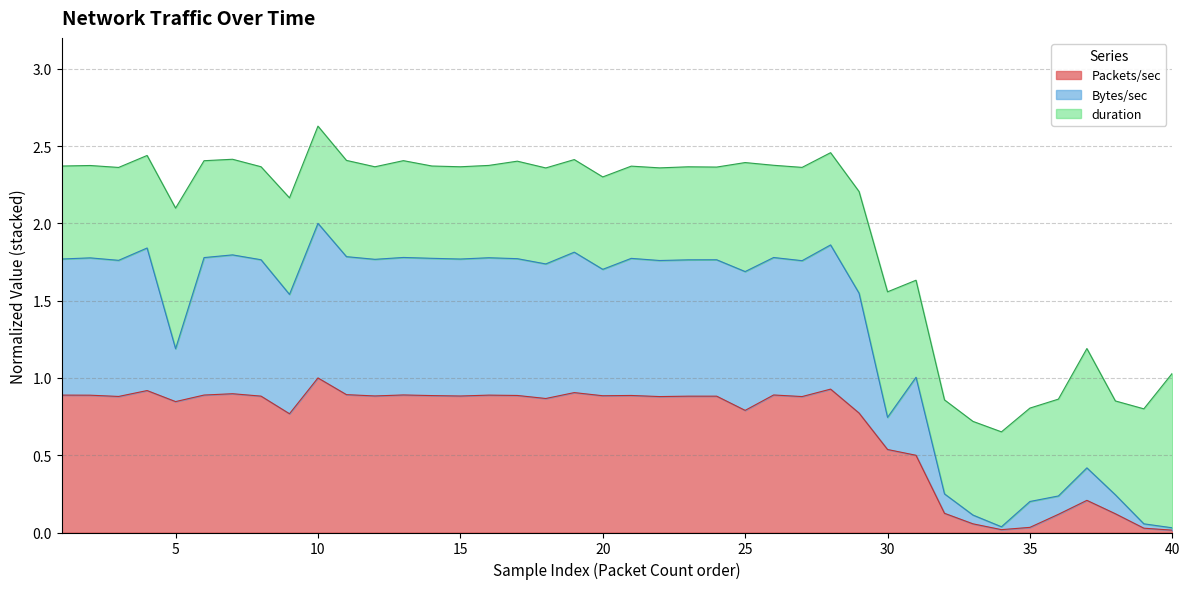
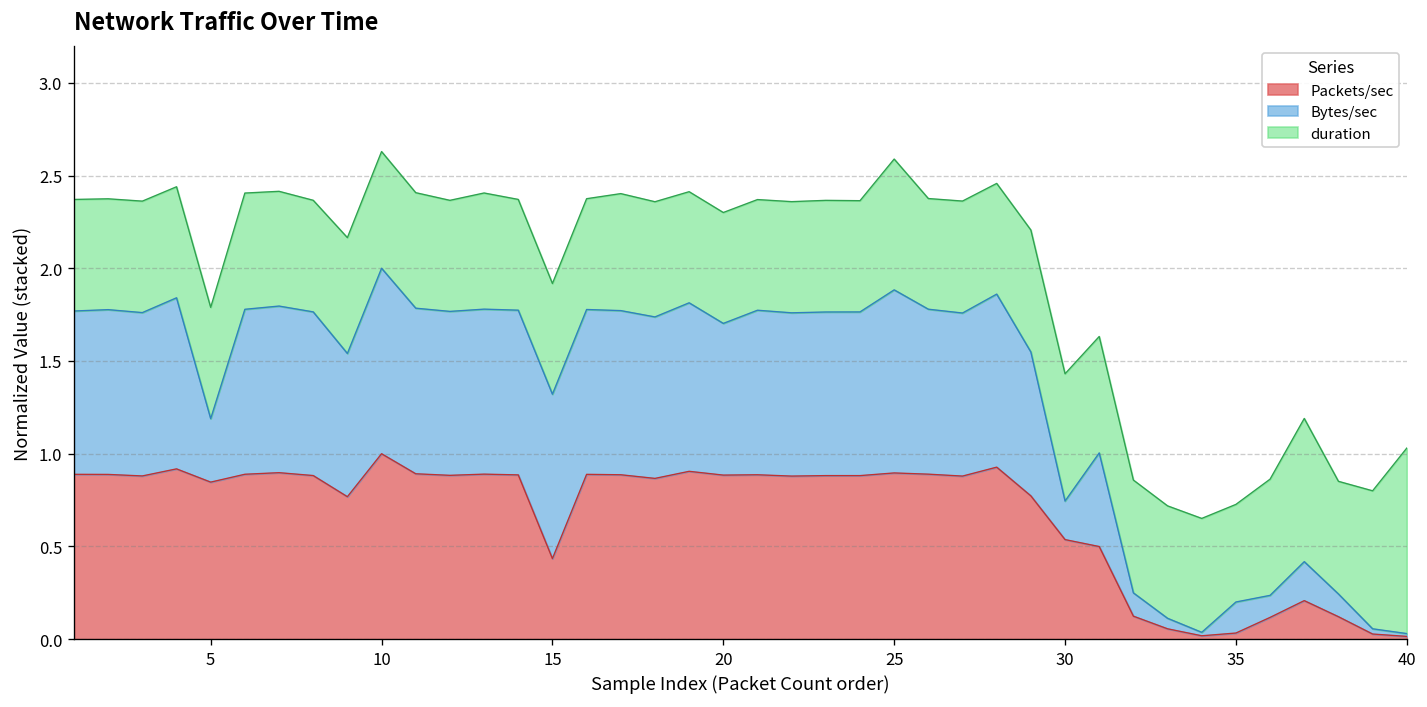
  {
    "Packets/sec": {
      "5": 0.85,
      "10": 1.00,
-     "15": 0.88,
+     "15": 0.43,
      "20": 0.88,
-     "25": 0.79,
+     "25": 0.90,
      "30": 0.54,
      "35": 0.03
    },
    "Bytes/sec": {
      "5": 0.34,
      "10": 1.00,
      "15": 0.89,
      "20": 0.82,
-     "25": 0.90,
+     "25": 0.99,
      "30": 0.21,
      "35": 0.17
    },
    "duration": {
-     "5": 0.91,
+     "5": 0.60,
      "10": 0.63,
      "15": 0.60,
      "20": 0.60,
      "25": 0.71,
-     "30": 0.81,
-     "35": 0.60,
+     "30": 0.69,
+     "35": 0.53,
      "40": 1.00
    }
  }
